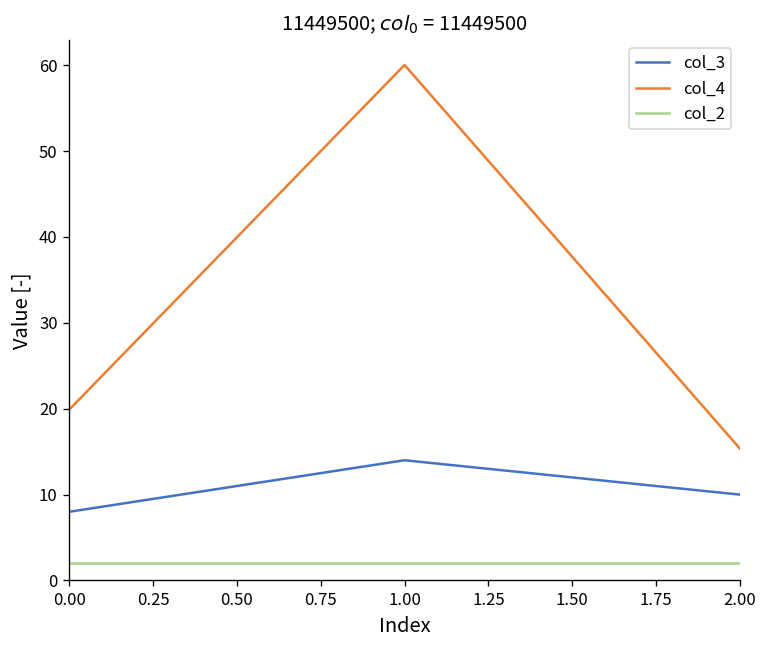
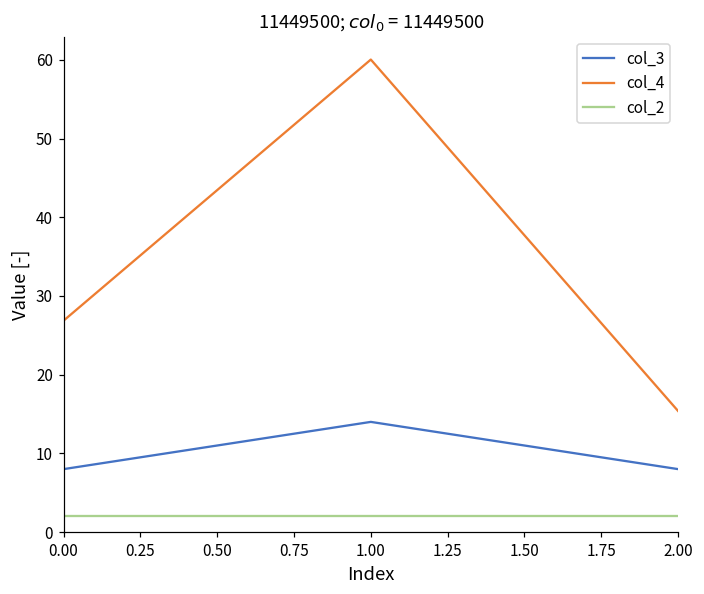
  {
    "col_3": {
      "0.00": 8,
      "1.00": 14,
-     "2.00": 10
+     "2.00": 8
    },
    "col_4": {
-     "0.00": 20,
+     "0.00": 27,
      "1.00": 60,
      "2.00": 15
    },
    "col_2": {
      "0.00": 2,
      "1.00": 2,
      "2.00": 2
    }
  }
